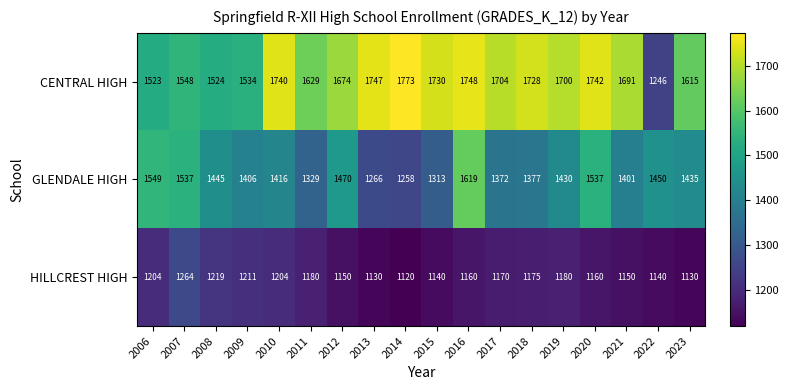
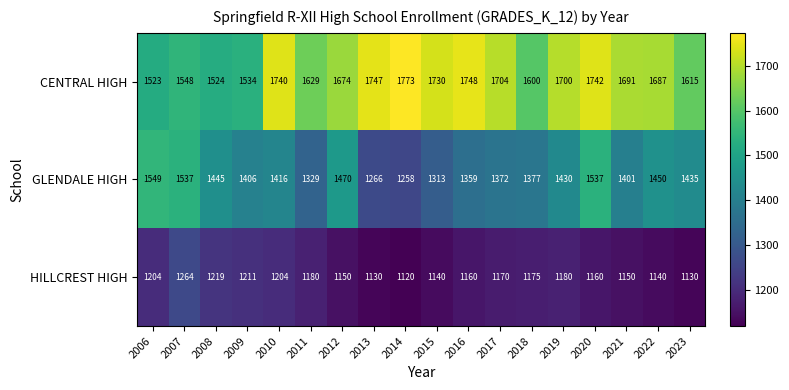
  {
    "CENTRAL HIGH": {
      "2006": 1523,
      "2007": 1548,
      "2008": 1524,
      "2009": 1534,
      "2010": 1740,
      "2011": 1629,
      "2012": 1674,
      "2013": 1747,
      "2014": 1773,
      "2015": 1730,
      "2016": 1748,
      "2017": 1704,
-     "2018": 1728,
+     "2018": 1600,
      "2019": 1700,
      "2020": 1742,
      "2021": 1691,
-     "2022": 1246,
+     "2022": 1687,
      "2023": 1615
    },
    "GLENDALE HIGH": {
      "2006": 1549,
      "2007": 1537,
      "2008": 1445,
      "2009": 1406,
      "2010": 1416,
      "2011": 1329,
      "2012": 1470,
      "2013": 1266,
      "2014": 1258,
      "2015": 1313,
-     "2016": 1619,
+     "2016": 1359,
      "2017": 1372,
      "2018": 1377,
      "2019": 1430,
      "2020": 1537,
      "2021": 1401,
      "2022": 1450,
      "2023": 1435
    },
    "HILLCREST HIGH": {
      "2006": 1204,
      "2007": 1264,
      "2008": 1219,
      "2009": 1211,
      "2010": 1204,
      "2011": 1180,
      "2012": 1150,
      "2013": 1130,
      "2014": 1120,
      "2015": 1140,
      "2016": 1160,
      "2017": 1170,
      "2018": 1175,
      "2019": 1180,
      "2020": 1160,
      "2021": 1150,
      "2022": 1140,
      "2023": 1130
    }
  }
